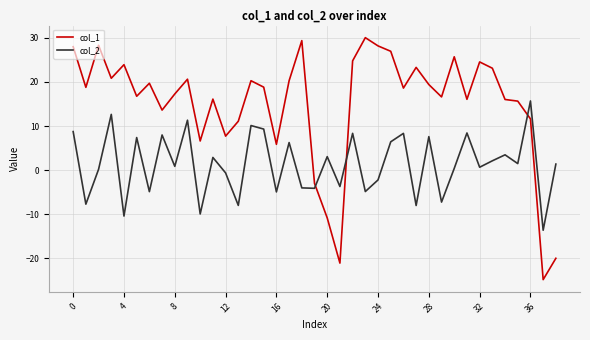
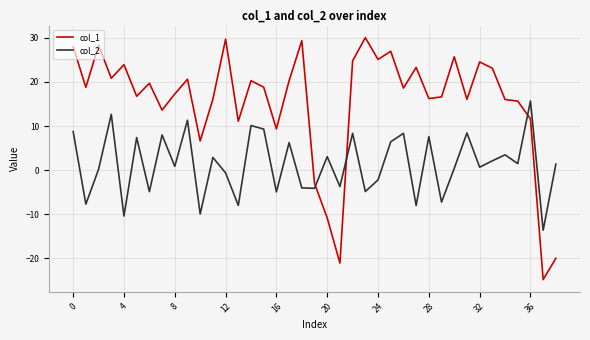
  {
    "col_1": {
      "4": 24,
      "8": 17,
-     "12": 8,
-     "16": 6,
+     "12": 30,
+     "16": 9,
      "20": -11,
-     "24": 28,
-     "28": 19,
+     "24": 25,
+     "28": 16,
      "32": 25,
      "36": 12
    },
    "col_2": {
      "0": 9,
      "4": -10,
      "8": 1,
      "12": -1,
      "16": -5,
      "20": 3,
      "24": -2,
      "28": 8,
      "32": 1,
      "36": 16
    }
  }
